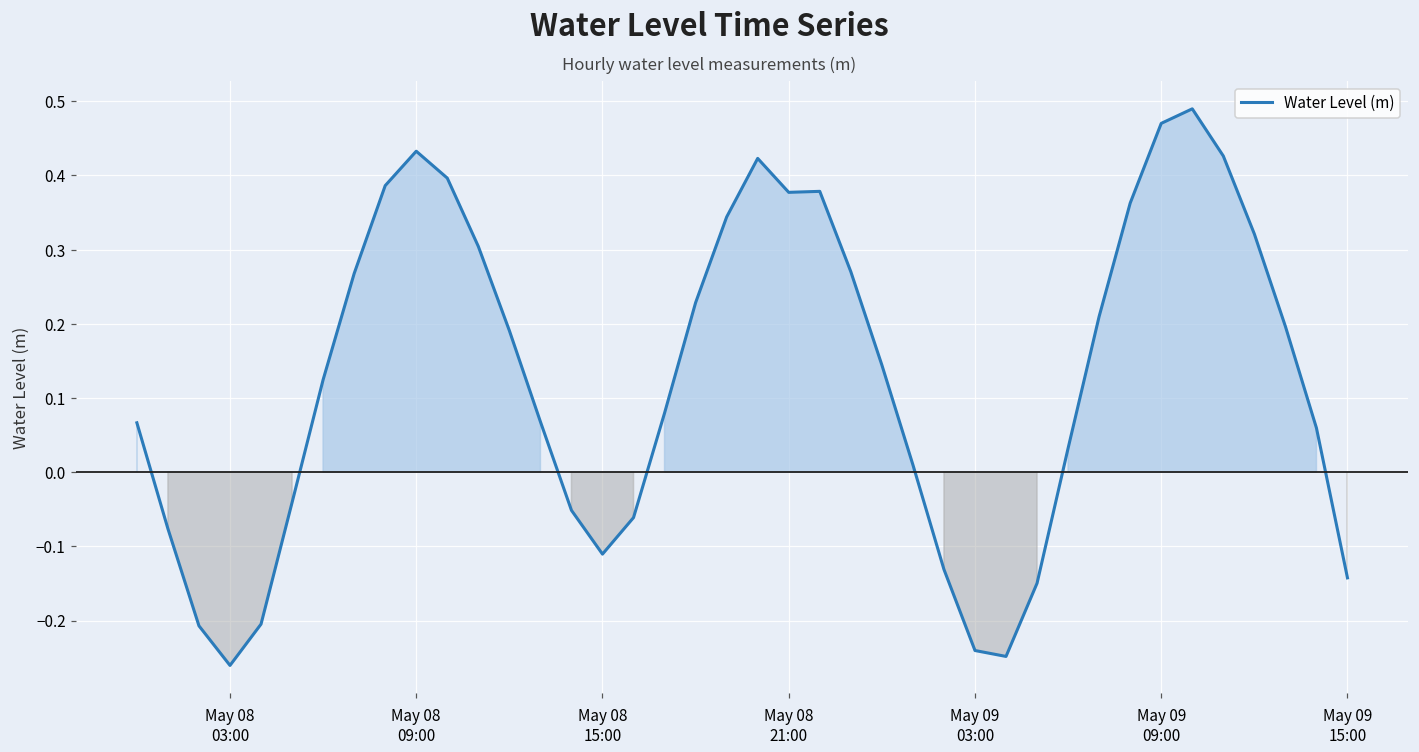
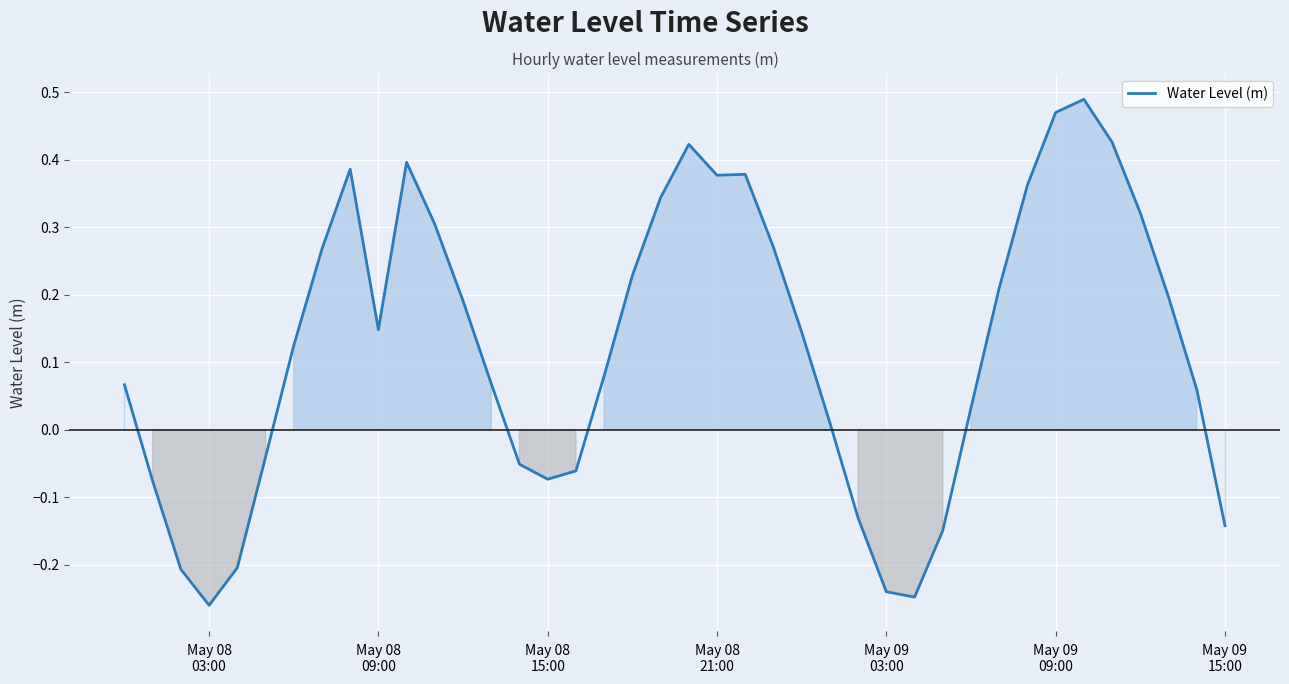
  {
    "May 08 03:00": -0.26,
-   "May 08 09:00": 0.43,
-   "May 08 15:00": -0.11,
+   "May 08 09:00": 0.15,
+   "May 08 15:00": -0.07,
    "May 08 21:00": 0.38,
    "May 09 03:00": -0.24,
    "May 09 09:00": 0.47,
    "May 09 15:00": -0.14
  }
